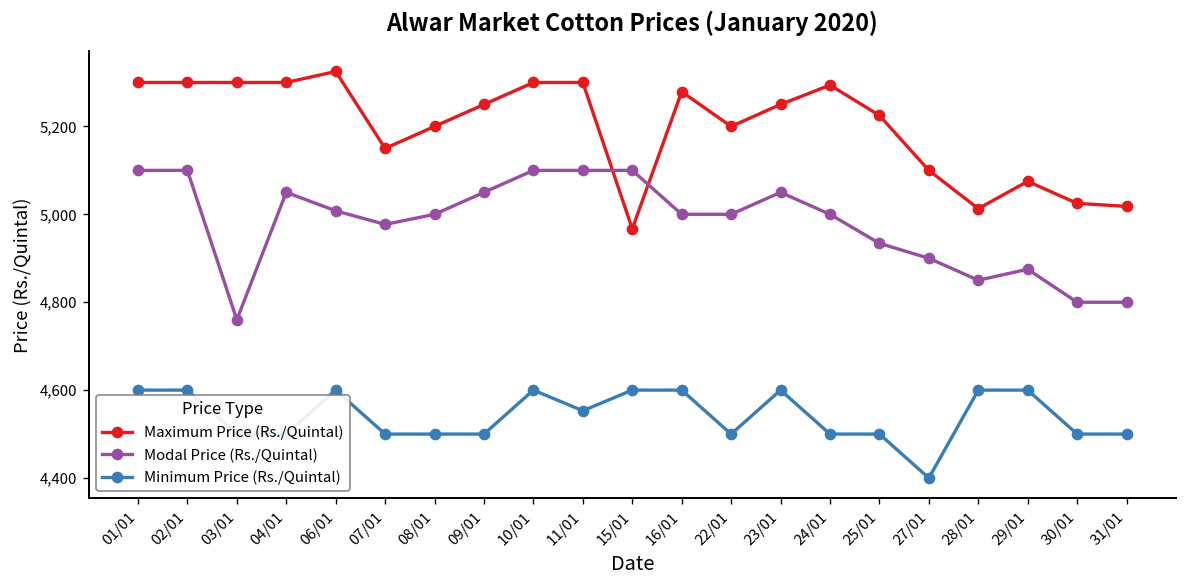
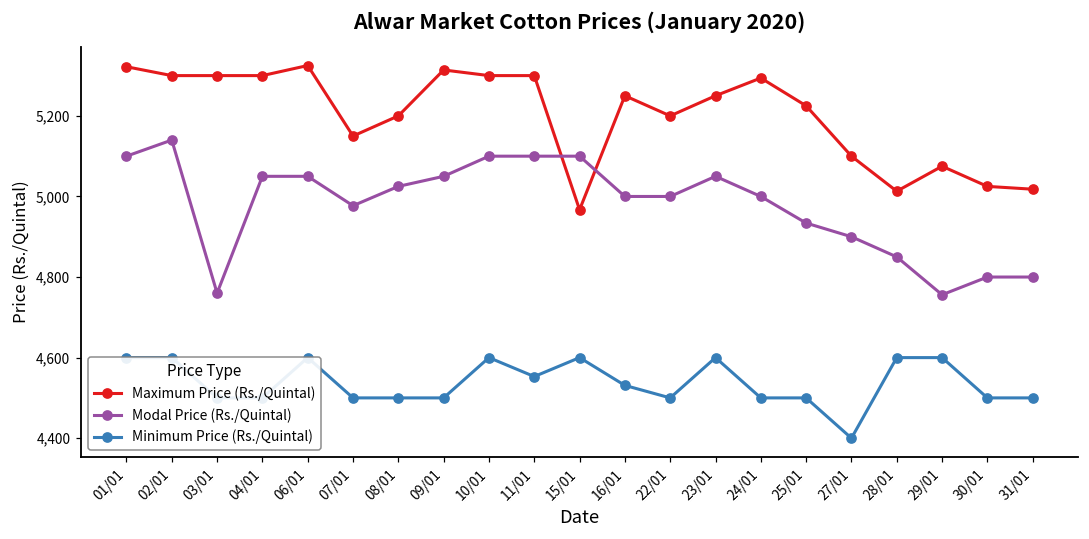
  {
    "Maximum Price (Rs./Quintal)": {
-     "01/01": "5,300",
+     "01/01": "5,320",
      "02/01": "5,300",
      "03/01": "5,300",
      "04/01": "5,300",
      "06/01": "5,330",
      "07/01": "5,150",
      "08/01": "5,200",
-     "09/01": "5,250",
+     "09/01": "5,310",
      "10/01": "5,300",
      "11/01": "5,300",
      "15/01": "4,970",
-     "16/01": "5,280",
+     "16/01": "5,250",
      "22/01": "5,200",
      "23/01": "5,250",
      "24/01": "5,290",
      "25/01": "5,230",
      "27/01": "5,100",
      "28/01": "5,010",
      "29/01": "5,080",
      "30/01": "5,030",
      "31/01": "5,020"
    },
    "Modal Price (Rs./Quintal)": {
      "01/01": "5,100",
-     "02/01": "5,100",
+     "02/01": "5,140",
      "03/01": "4,760",
      "04/01": "5,050",
-     "06/01": "5,010",
+     "06/01": "5,050",
      "07/01": "4,980",
-     "08/01": "5,000",
+     "08/01": "5,030",
      "09/01": "5,050",
      "10/01": "5,100",
      "11/01": "5,100",
      "15/01": "5,100",
      "16/01": "5,000",
      "22/01": "5,000",
      "23/01": "5,050",
      "24/01": "5,000",
      "25/01": "4,930",
      "27/01": "4,900",
      "28/01": "4,850",
-     "29/01": "4,880",
+     "29/01": "4,760",
      "30/01": "4,800",
      "31/01": "4,800"
    },
    "Minimum Price (Rs./Quintal)": {
      "01/01": "4,600",
      "02/01": "4,600",
      "06/01": "4,600",
      "07/01": "4,500",
      "08/01": "4,500",
      "09/01": "4,500",
      "10/01": "4,600",
      "11/01": "4,550",
      "15/01": "4,600",
-     "16/01": "4,600",
+     "16/01": "4,530",
      "22/01": "4,500",
      "23/01": "4,600",
      "24/01": "4,500",
      "25/01": "4,500",
      "27/01": "4,400",
      "28/01": "4,600",
      "29/01": "4,600",
      "30/01": "4,500",
      "31/01": "4,500"
    }
  }
